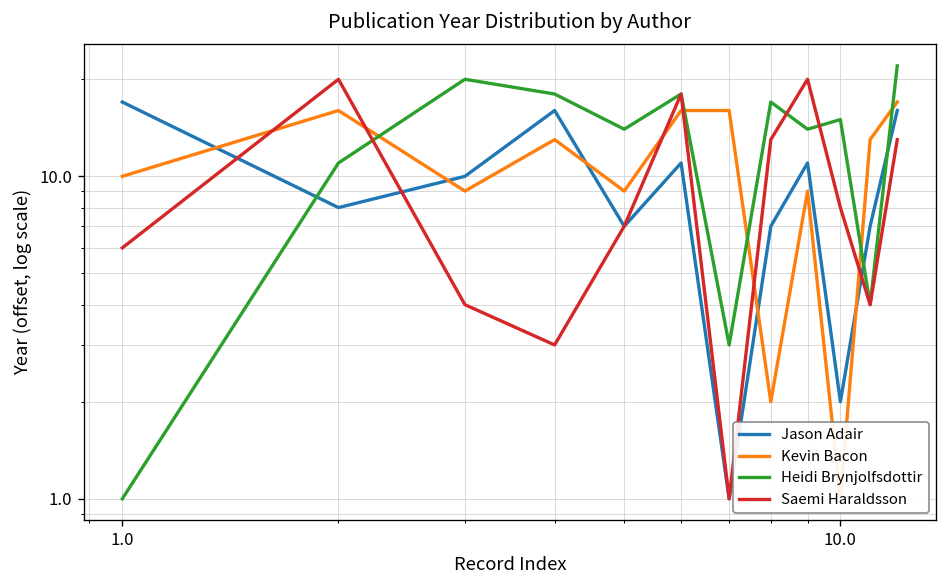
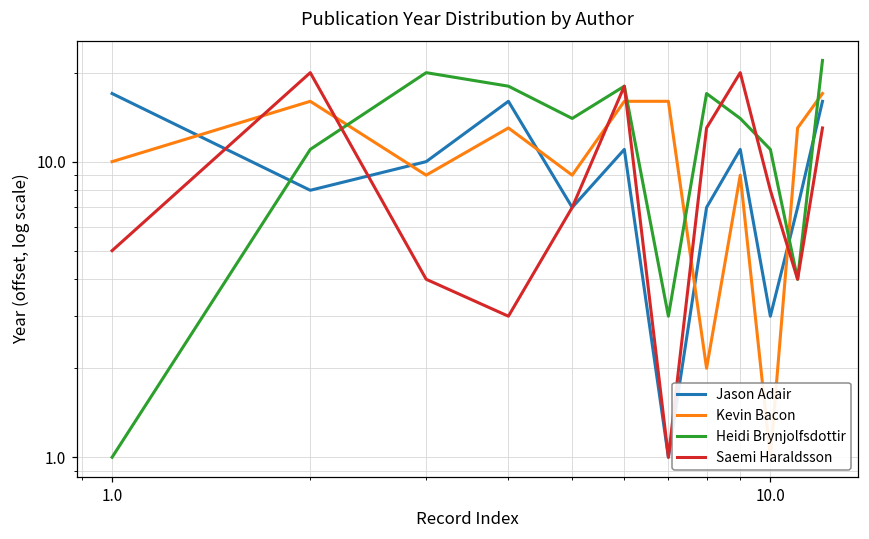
  {
    "Jason Adair": {
      "1.0": 17,
-     "10.0": 2.0
+     "10.0": 3.0
    },
    "Kevin Bacon": {
      "1.0": 10.0
    },
    "Heidi Brynjolfsdottir": {
      "1.0": 1.0,
-     "10.0": 15
+     "10.0": 11.0
    },
    "Saemi Haraldsson": {
-     "1.0": 6.0,
+     "1.0": 5.0,
      "10.0": 8.0
    }
  }
